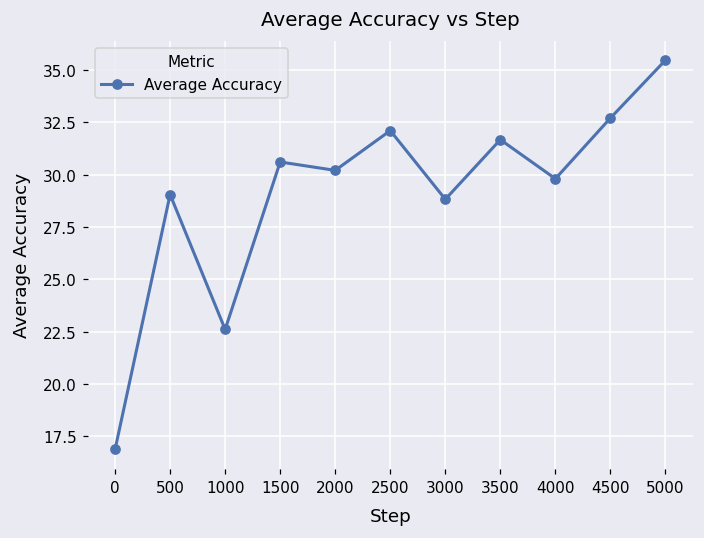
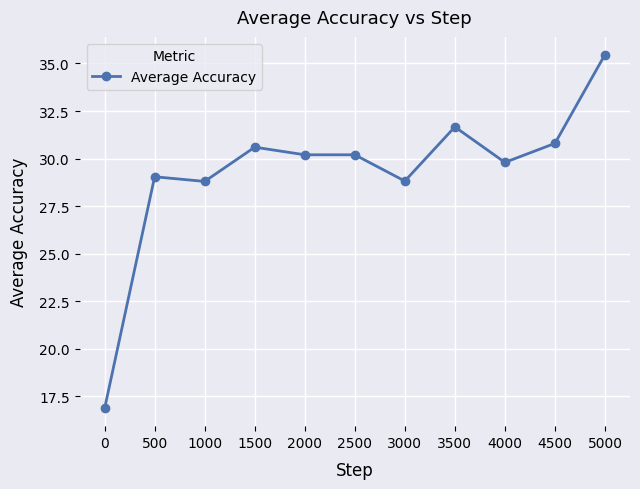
  {
    "0": 16.9,
    "500": 29.0,
-   "1000": 22.6,
+   "1000": 28.8,
    "1500": 30.6,
    "2000": 30.2,
-   "2500": 32.1,
+   "2500": 30.2,
    "3000": 28.8,
    "3500": 31.7,
    "4000": 29.8,
-   "4500": 32.7,
+   "4500": 30.8,
    "5000": 35.5
  }
